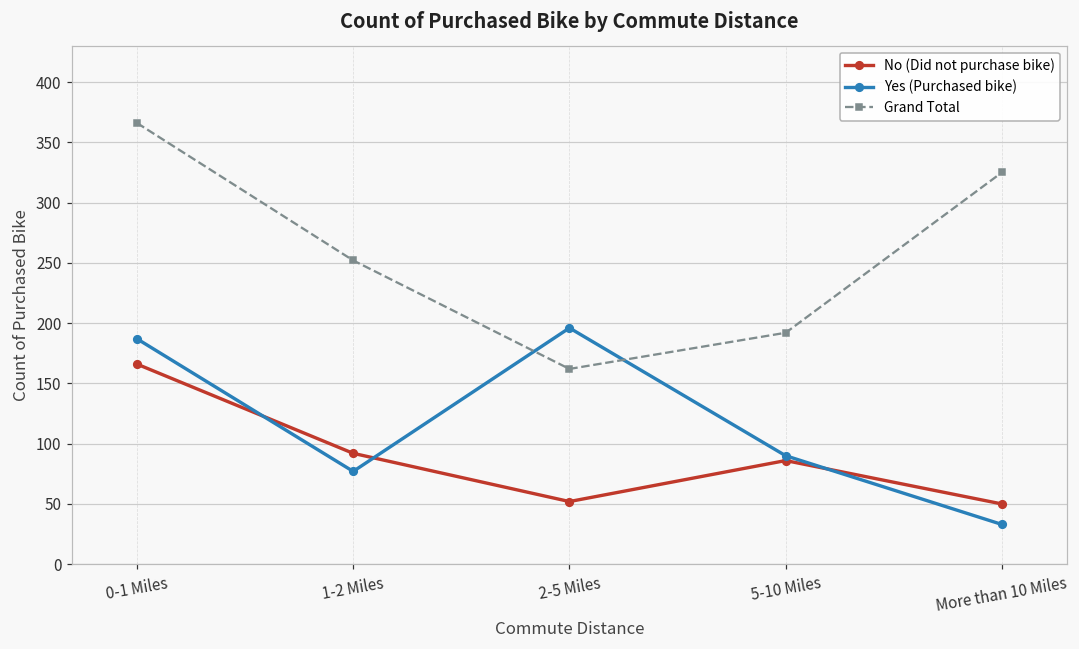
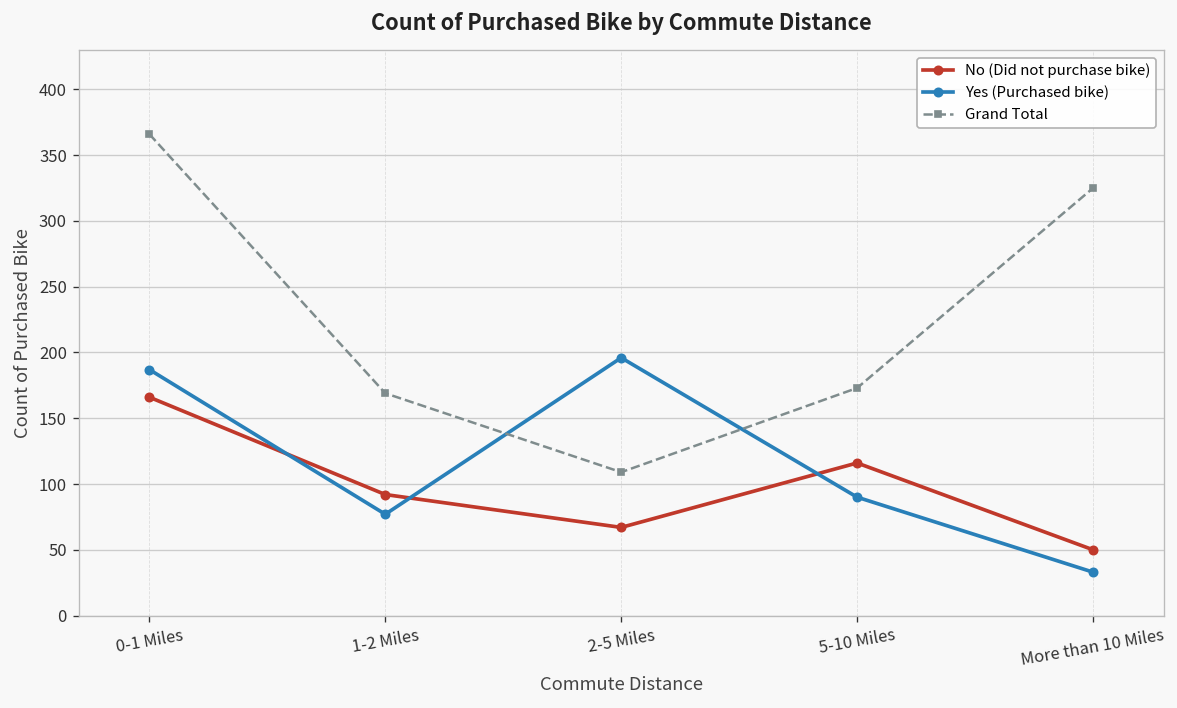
  {
    "No (Did not purchase bike)": {
      "0-1 Miles": 166,
      "1-2 Miles": 92,
-     "2-5 Miles": 52,
-     "5-10 Miles": 86,
+     "2-5 Miles": 67,
+     "5-10 Miles": 116,
      "More than 10 Miles": 50
    },
    "Yes (Purchased bike)": {
      "0-1 Miles": 187,
      "1-2 Miles": 77,
      "2-5 Miles": 196,
      "5-10 Miles": 90,
      "More than 10 Miles": 33
    },
    "Grand Total": {
      "0-1 Miles": 366,
-     "1-2 Miles": 252,
-     "2-5 Miles": 162,
-     "5-10 Miles": 192,
+     "1-2 Miles": 169,
+     "2-5 Miles": 109,
+     "5-10 Miles": 173,
      "More than 10 Miles": 325
    }
  }
